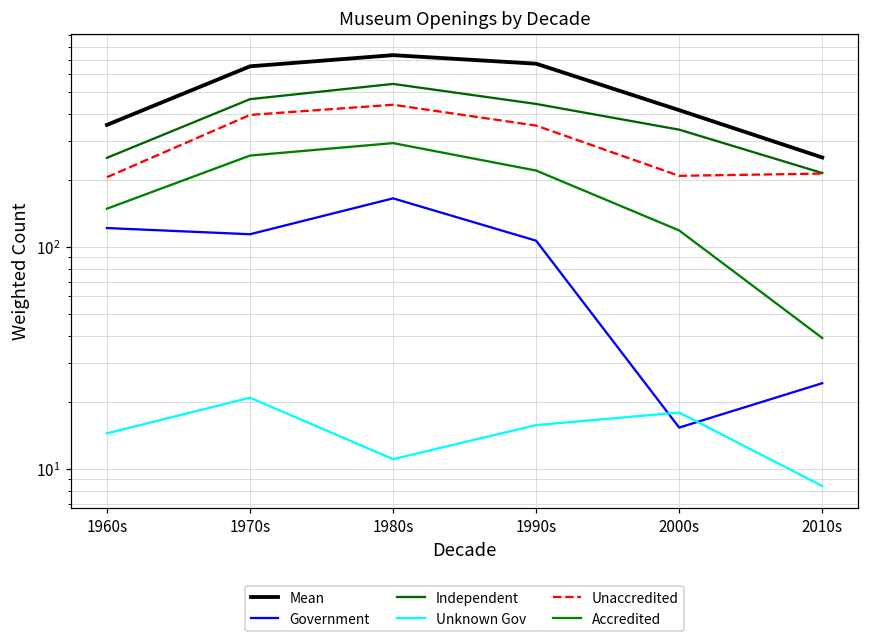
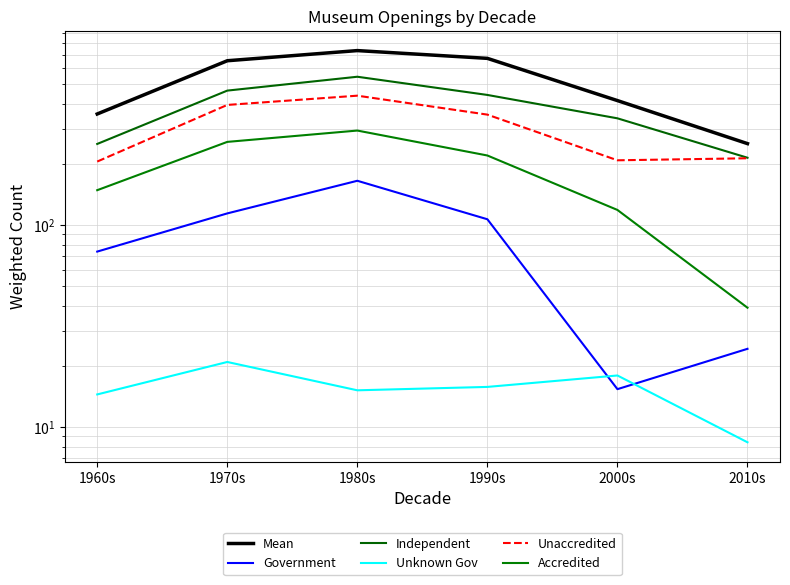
  {
    "Mean": {
      "1960s": 360,
      "1970s": 650,
      "1980s": 730,
      "1990s": 670,
      "2000s": 410,
      "2010s": 250
    },
    "Government": {
-     "1960s": 120,
+     "1960s": 74,
      "1970s": 110,
      "1980s": 170,
      "1990s": 110,
      "2000s": 15,
      "2010s": 24
    },
    "Unknown Gov": {
      "1960s": 15,
      "1970s": 21,
-     "1980s": 11,
+     "1980s": 15,
      "1990s": 16,
      "2000s": 18,
      "2010s": 8.4
    },
    "Unaccredited": {
      "1960s": 210,
      "1970s": 390,
      "1980s": 440,
      "1990s": 350,
      "2000s": 210
    }
  }
